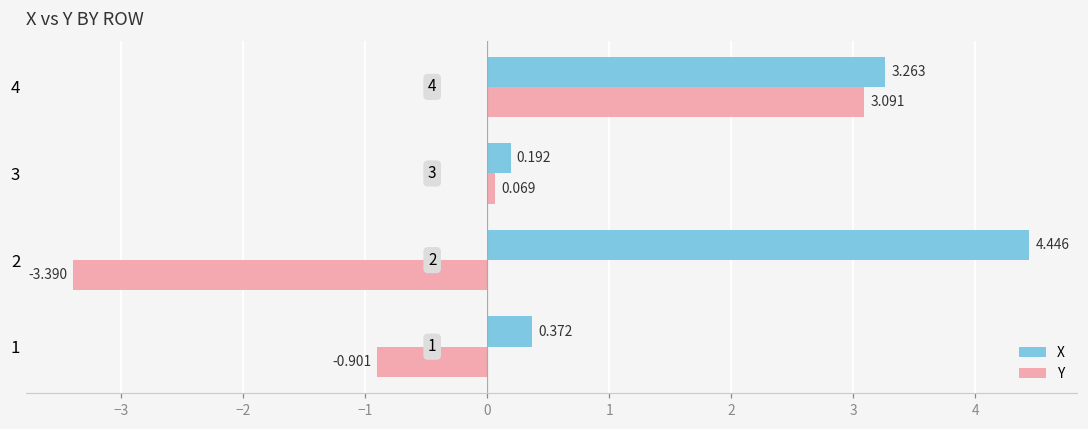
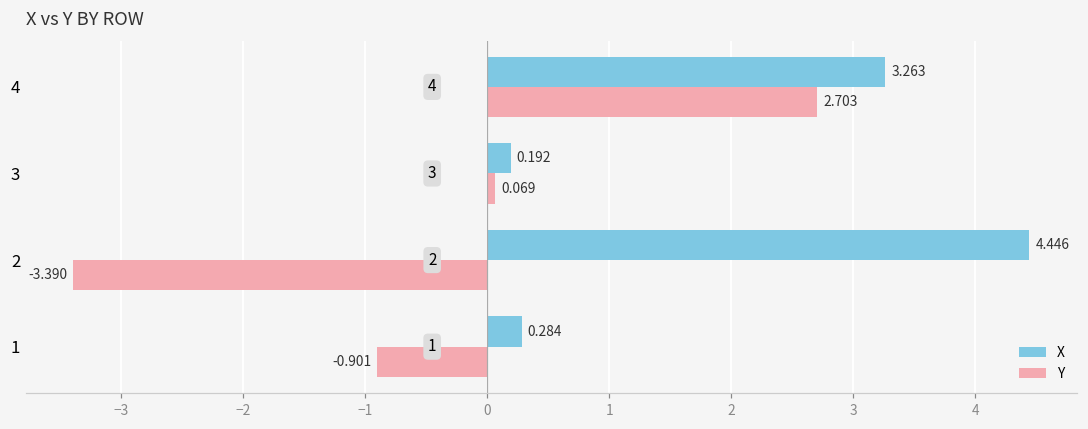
  {
    "X": {
      "4": 3.263,
      "3": 0.192,
      "2": 4.446,
-     "1": 0.372
+     "1": 0.284
    },
    "Y": {
-     "4": 3.091,
+     "4": 2.703,
      "3": 0.069,
      "2": -3.390,
      "1": -0.901
    }
  }
